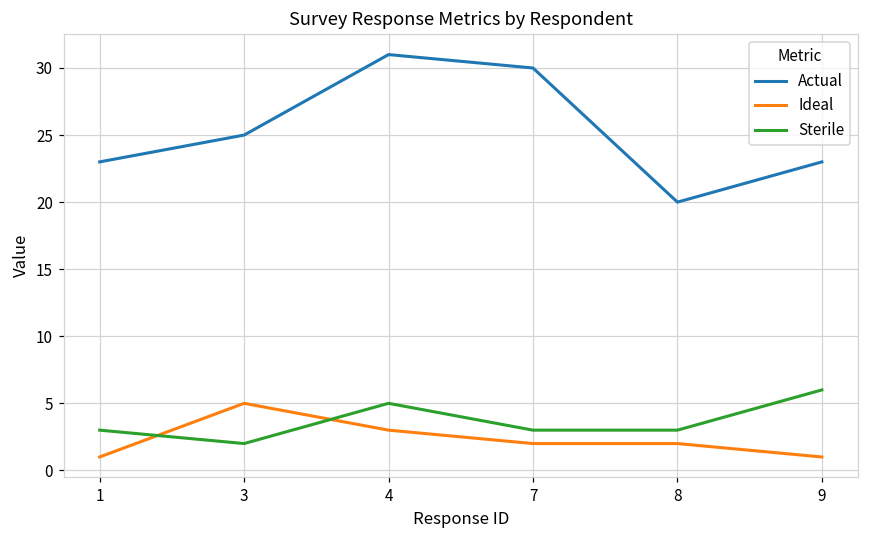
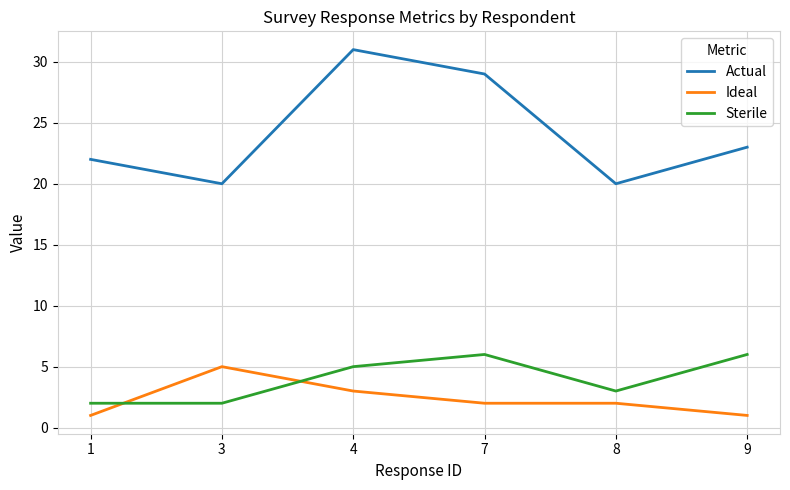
  {
    "Actual": {
-     "1": 23,
-     "3": 25,
+     "1": 22,
+     "3": 20,
      "4": 31,
-     "7": 30,
+     "7": 29,
      "8": 20,
      "9": 23
    },
    "Ideal": {
      "1": 1,
      "3": 5,
      "4": 3,
      "7": 2,
      "8": 2,
      "9": 1
    },
    "Sterile": {
-     "1": 3,
+     "1": 2,
      "3": 2,
      "4": 5,
-     "7": 3,
+     "7": 6,
      "8": 3,
      "9": 6
    }
  }
